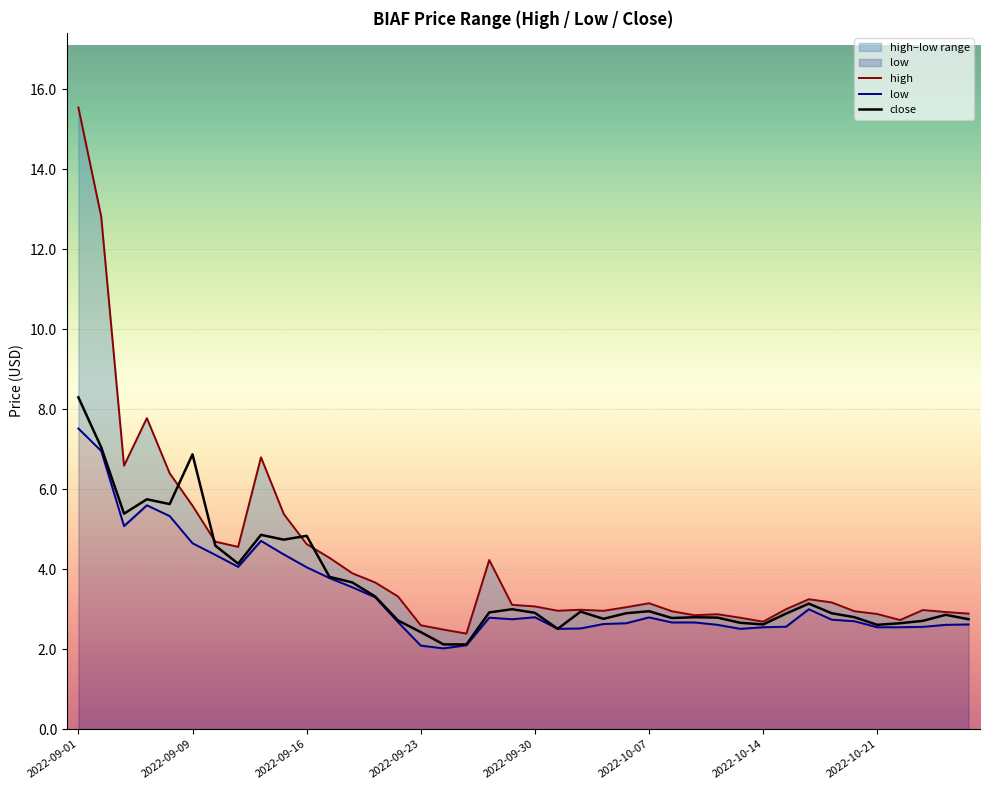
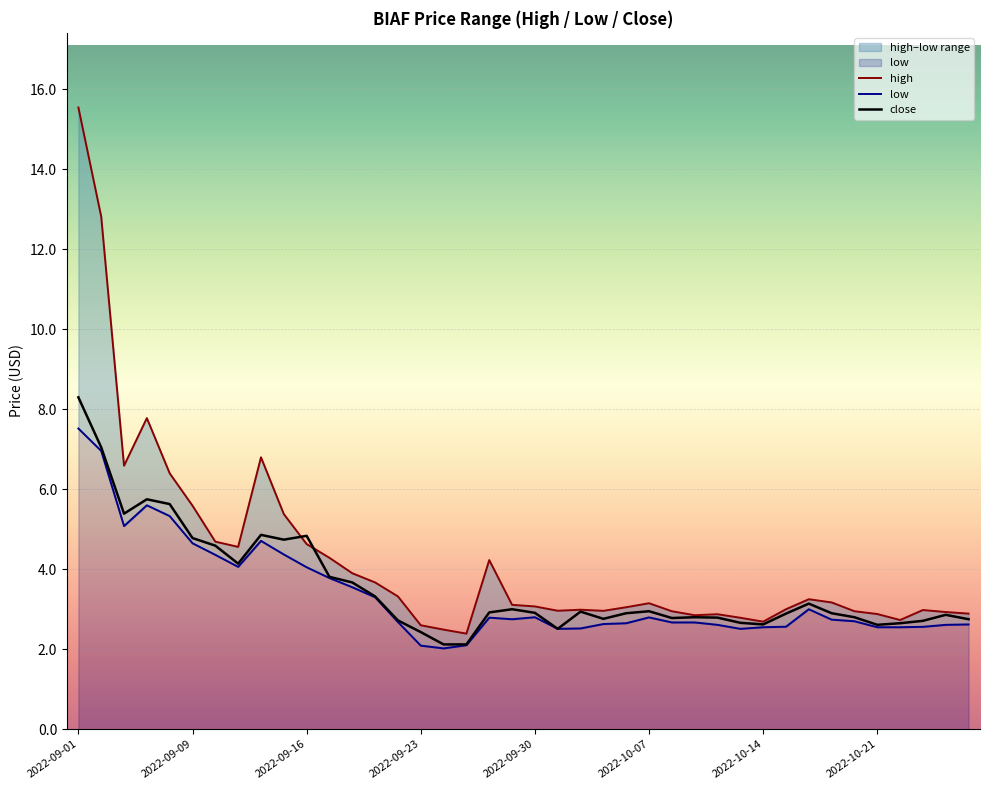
  {
    "close": {
      "2022-09-01": 8.3,
-     "2022-09-09": 6.9,
+     "2022-09-09": 4.8,
      "2022-09-16": 4.8,
      "2022-09-23": 2.4,
      "2022-09-30": 2.9,
      "2022-10-07": 3.0,
      "2022-10-14": 2.6
    }
  }
